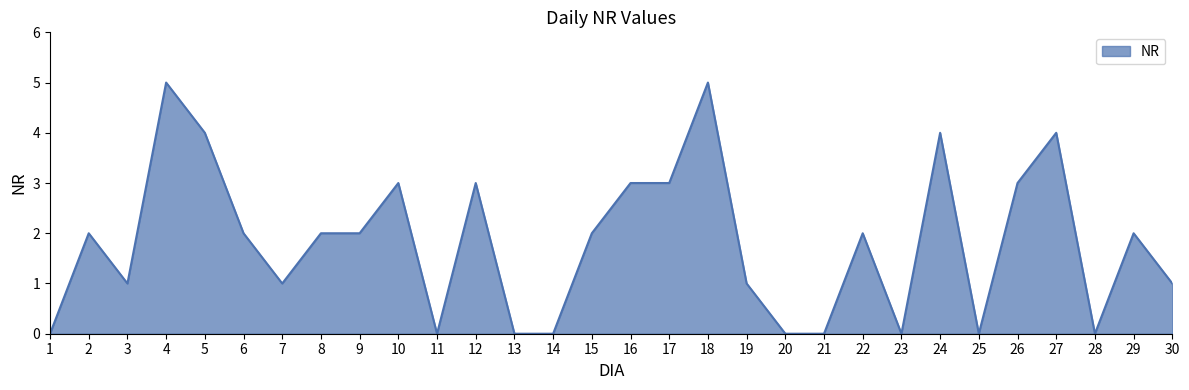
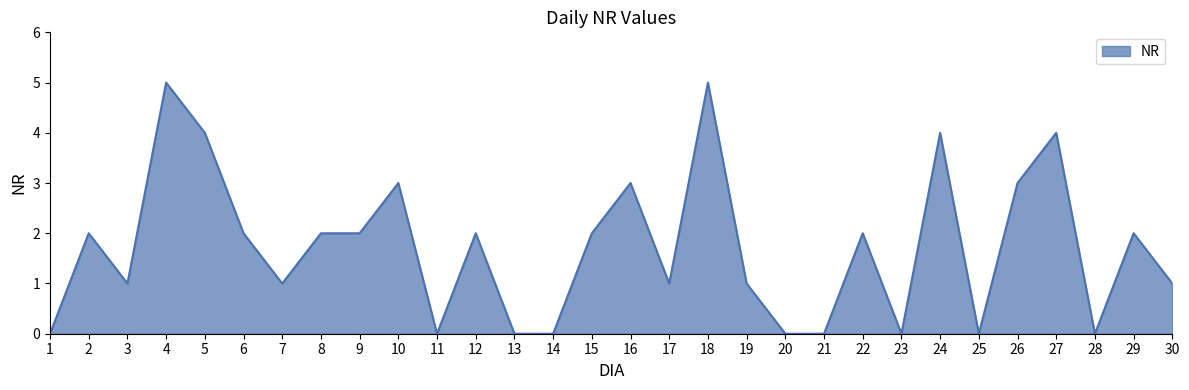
  {
    "1": 0,
    "2": 2,
    "3": 1,
    "4": 5,
    "5": 4,
    "6": 2,
    "7": 1,
    "8": 2,
    "9": 2,
    "10": 3,
    "11": 0,
-   "12": 3,
+   "12": 2,
    "13": 0,
    "14": 0,
    "15": 2,
    "16": 3,
-   "17": 3,
+   "17": 1,
    "18": 5,
    "19": 1,
    "20": 0,
    "21": 0,
    "22": 2,
    "23": 0,
    "24": 4,
    "25": 0,
    "26": 3,
    "27": 4,
    "28": 0,
    "29": 2,
    "30": 1
  }
